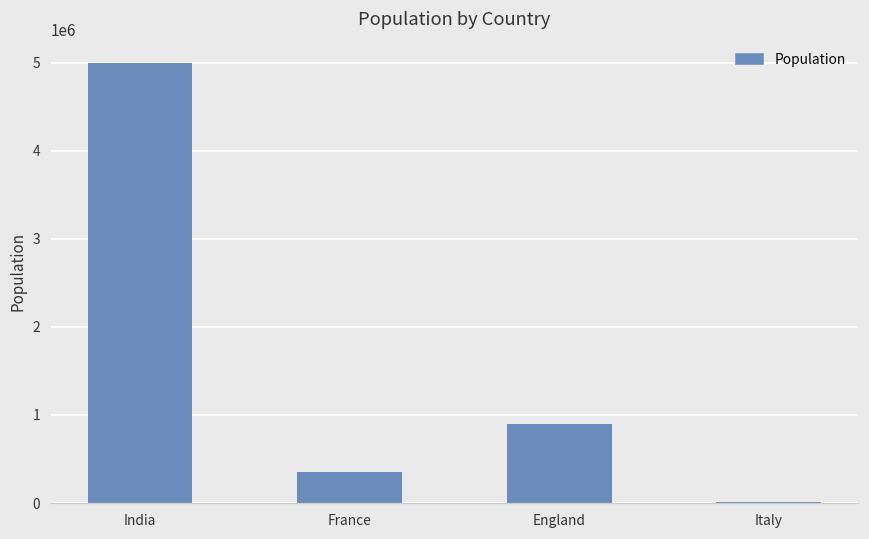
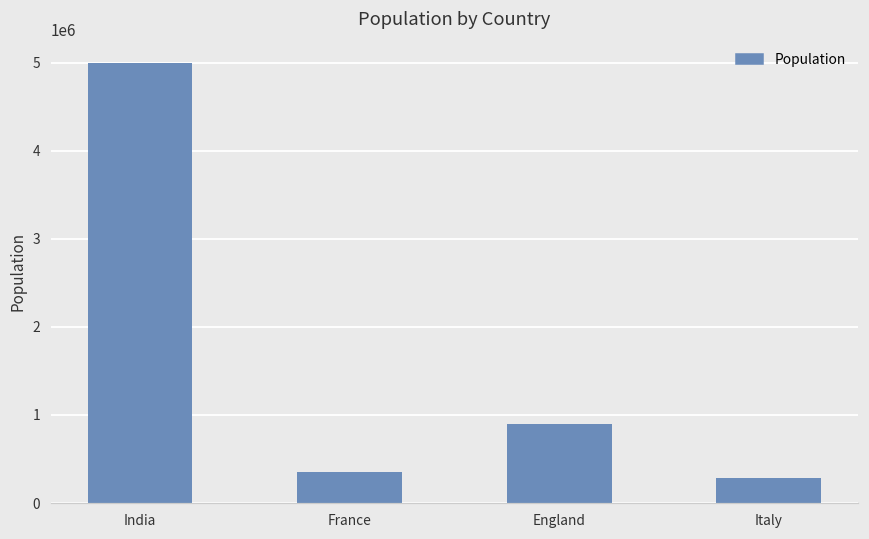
  {
    "India": 5000000,
    "France": 400000,
    "England": 900000,
-   "Italy": 0
+   "Italy": 300000
  }
